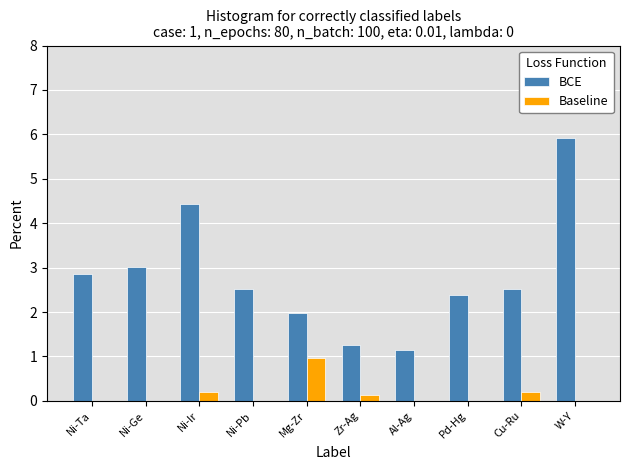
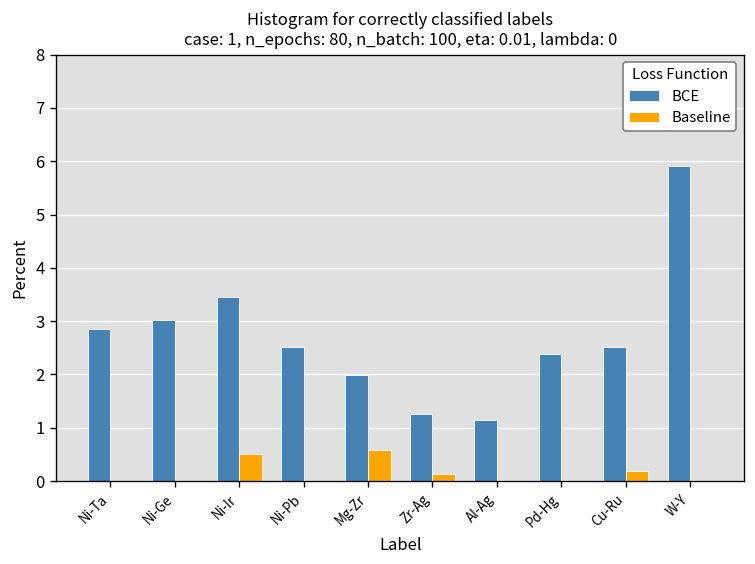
  {
    "BCE": {
      "Ni-Ta": 2.9,
      "Ni-Ge": 3.0,
-     "Ni-Ir": 4.4,
+     "Ni-Ir": 3.5,
      "Ni-Pb": 2.5,
      "Mg-Zr": 2.0,
      "Zr-Ag": 1.3,
      "Al-Ag": 1.1,
      "Pd-Hg": 2.4,
      "Cu-Ru": 2.5,
      "W-Y": 5.9
    },
    "Baseline": {
-     "Ni-Ir": 0.2,
-     "Mg-Zr": 1.0,
+     "Ni-Ir": 0.5,
+     "Mg-Zr": 0.6,
      "Zr-Ag": 0.1,
      "Cu-Ru": 0.2
    }
  }
